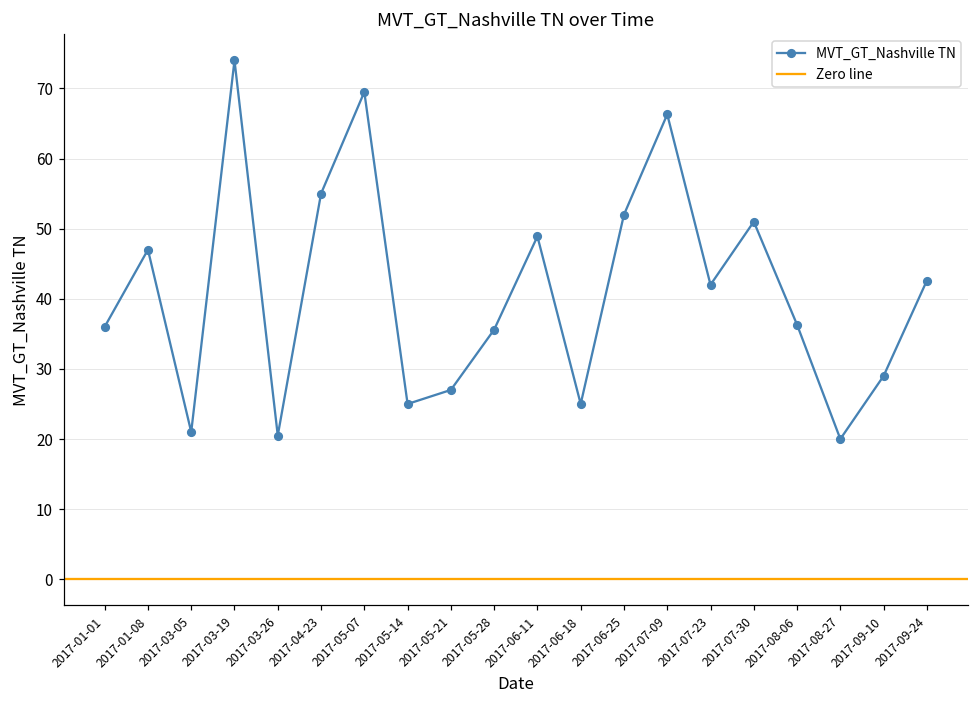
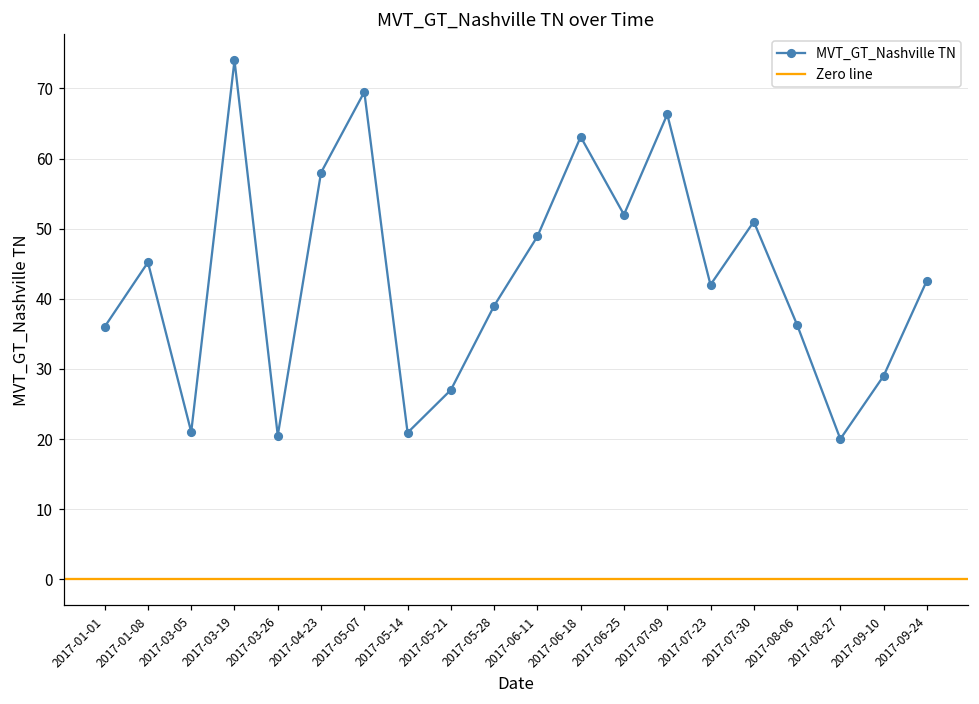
  {
    "2017-01-01": 36,
-   "2017-01-08": 47,
+   "2017-01-08": 45,
    "2017-03-05": 21,
    "2017-03-19": 74,
    "2017-03-26": 21,
-   "2017-04-23": 55,
+   "2017-04-23": 58,
    "2017-05-07": 70,
-   "2017-05-14": 25,
+   "2017-05-14": 21,
    "2017-05-21": 27,
-   "2017-05-28": 36,
+   "2017-05-28": 39,
    "2017-06-11": 49,
-   "2017-06-18": 25,
+   "2017-06-18": 63,
    "2017-06-25": 52,
    "2017-07-09": 66,
    "2017-07-23": 42,
    "2017-07-30": 51,
    "2017-08-06": 36,
    "2017-08-27": 20,
    "2017-09-10": 29,
    "2017-09-24": 43
  }
